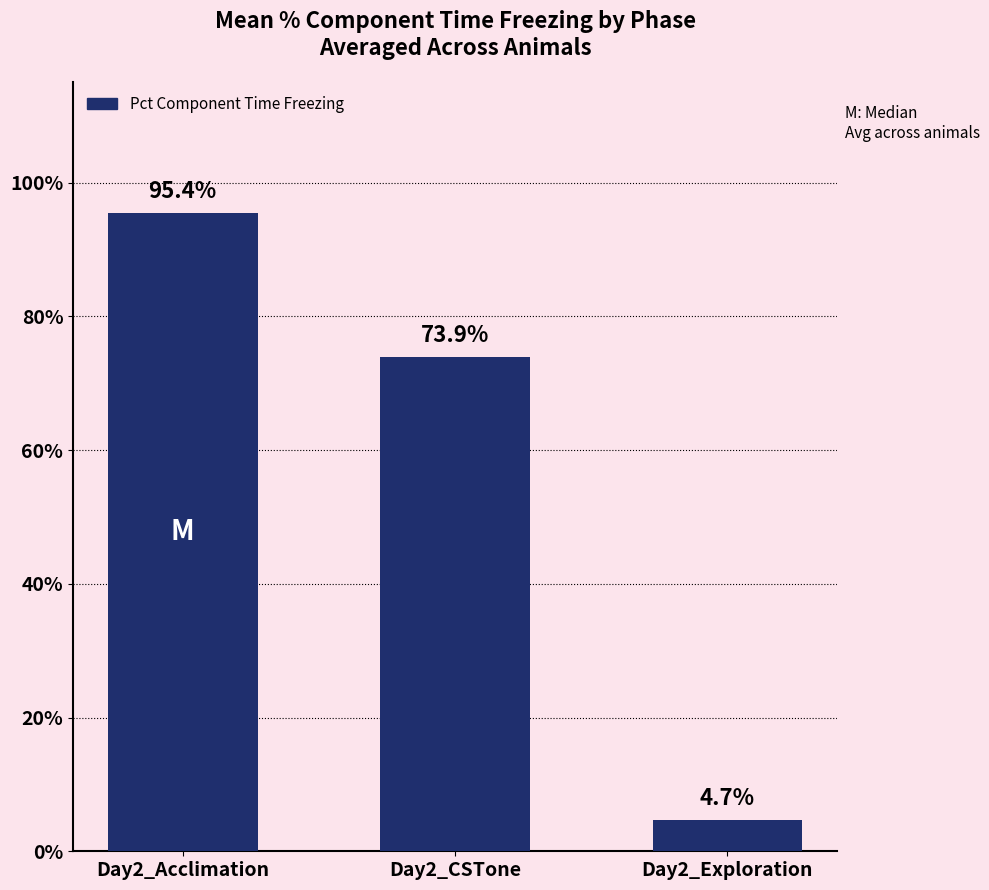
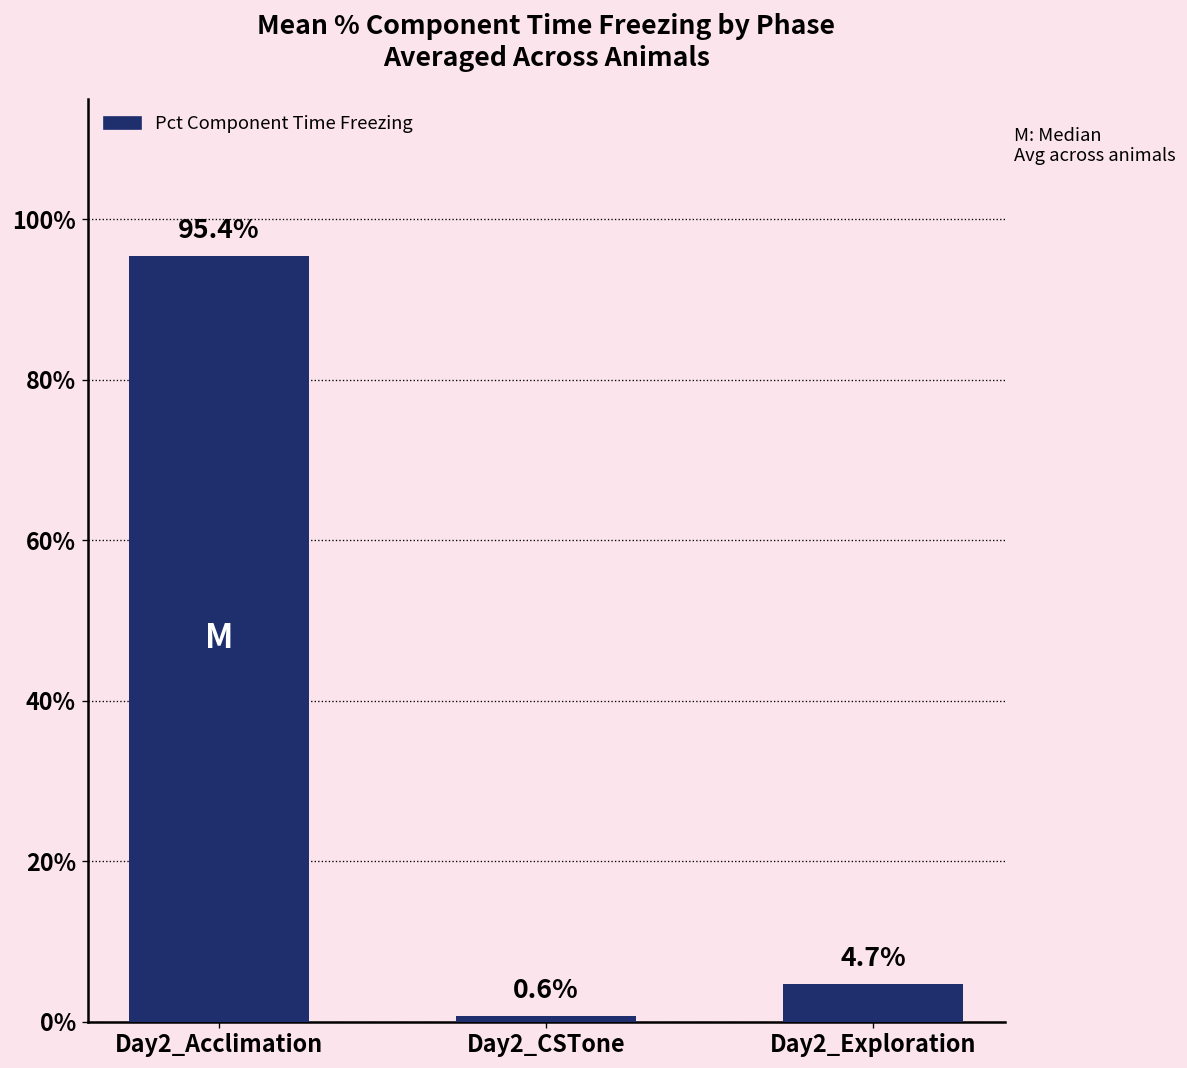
  {
    "Day2_Acclimation": "95.4%",
-   "Day2_CSTone": "73.9%",
+   "Day2_CSTone": "0.6%",
    "Day2_Exploration": "4.7%"
  }
